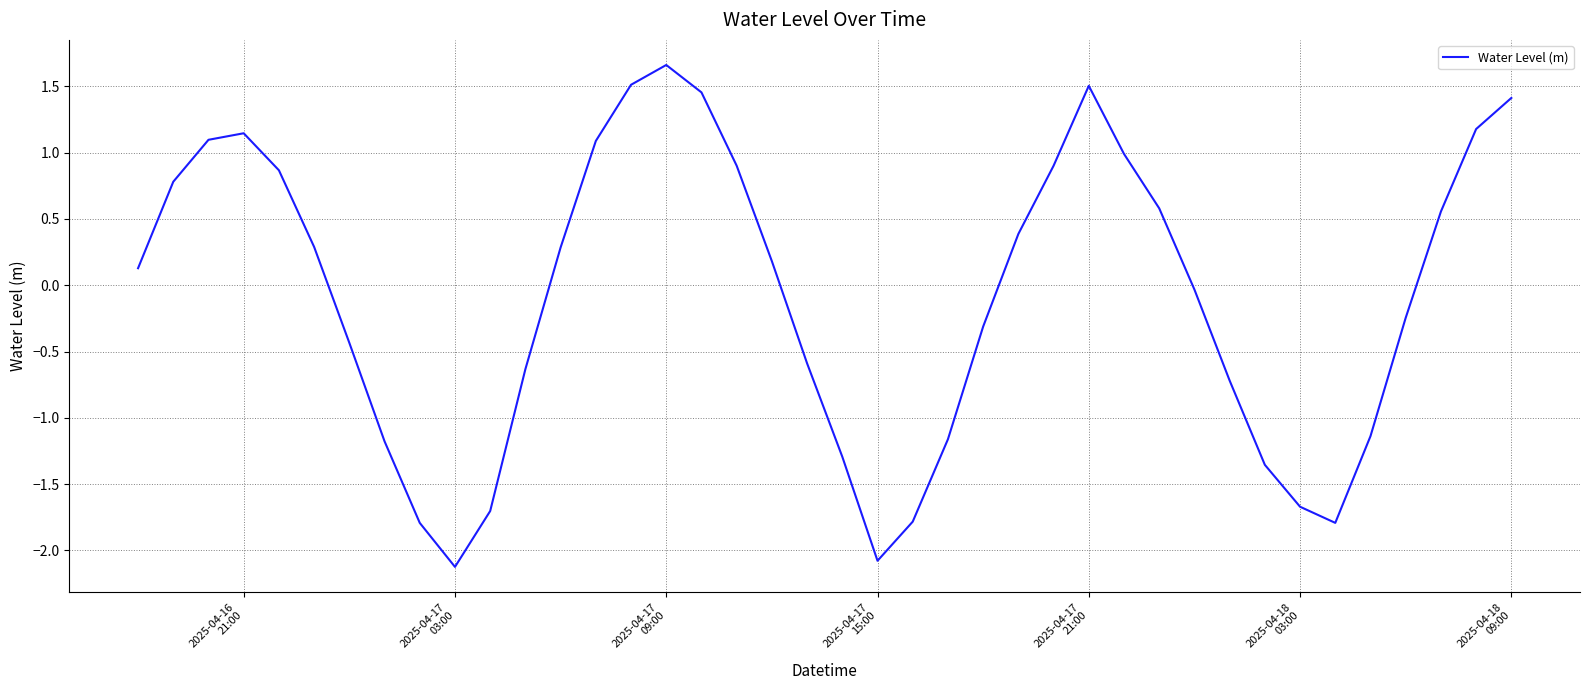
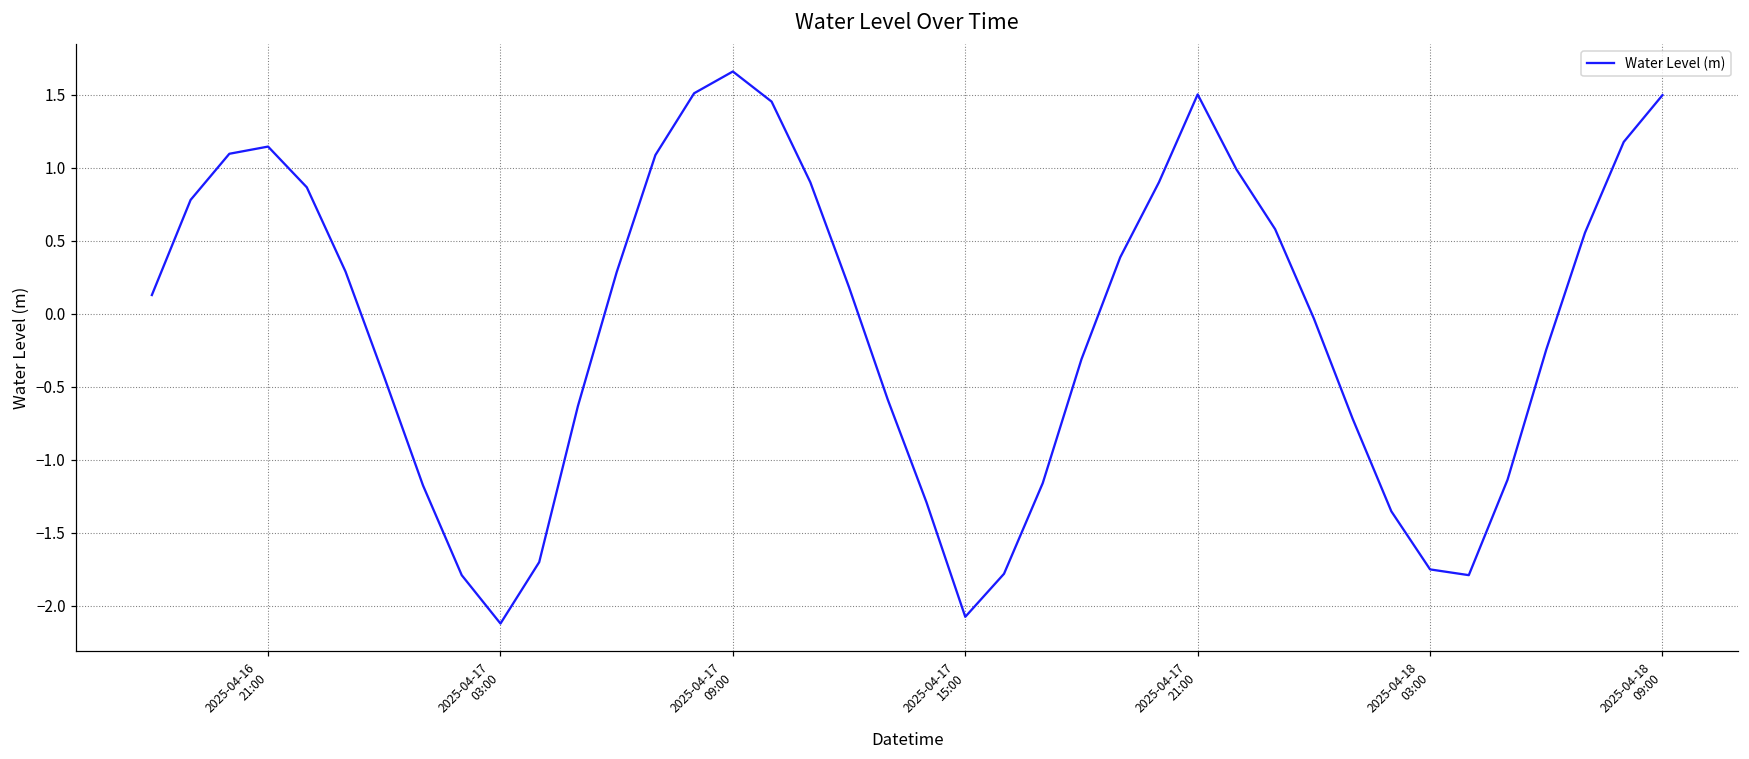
  {
    "2025-04-16 21:00": 1.15,
    "2025-04-17 03:00": -2.12,
    "2025-04-17 09:00": 1.66,
    "2025-04-17 15:00": -2.08,
    "2025-04-17 21:00": 1.50,
-   "2025-04-18 03:00": -1.67,
-   "2025-04-18 09:00": 1.41
+   "2025-04-18 03:00": -1.75,
+   "2025-04-18 09:00": 1.50
  }
